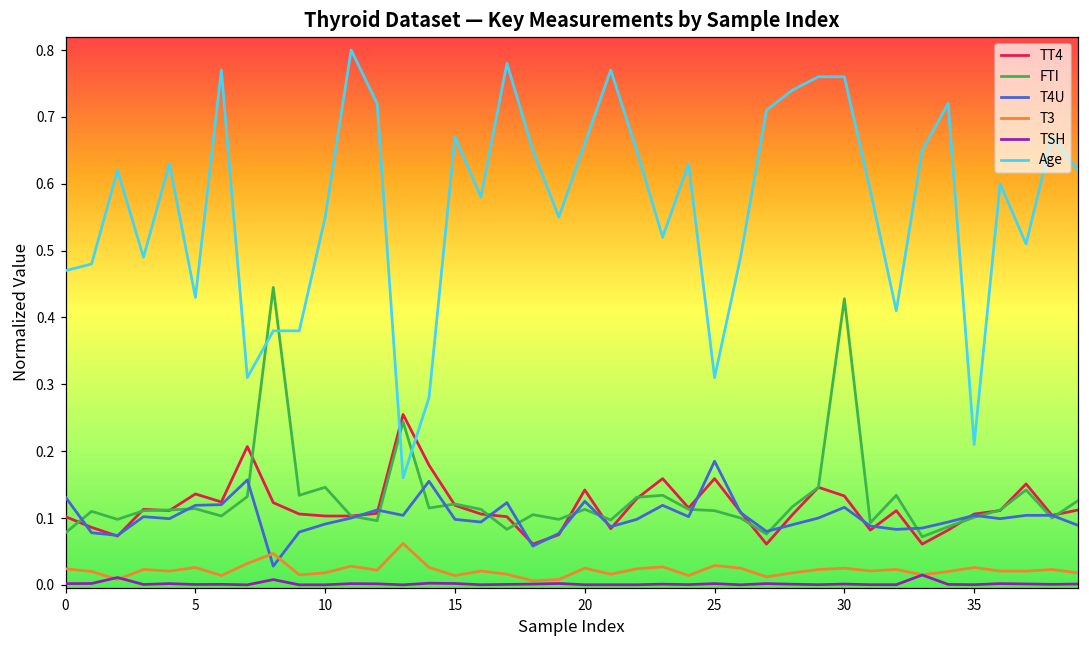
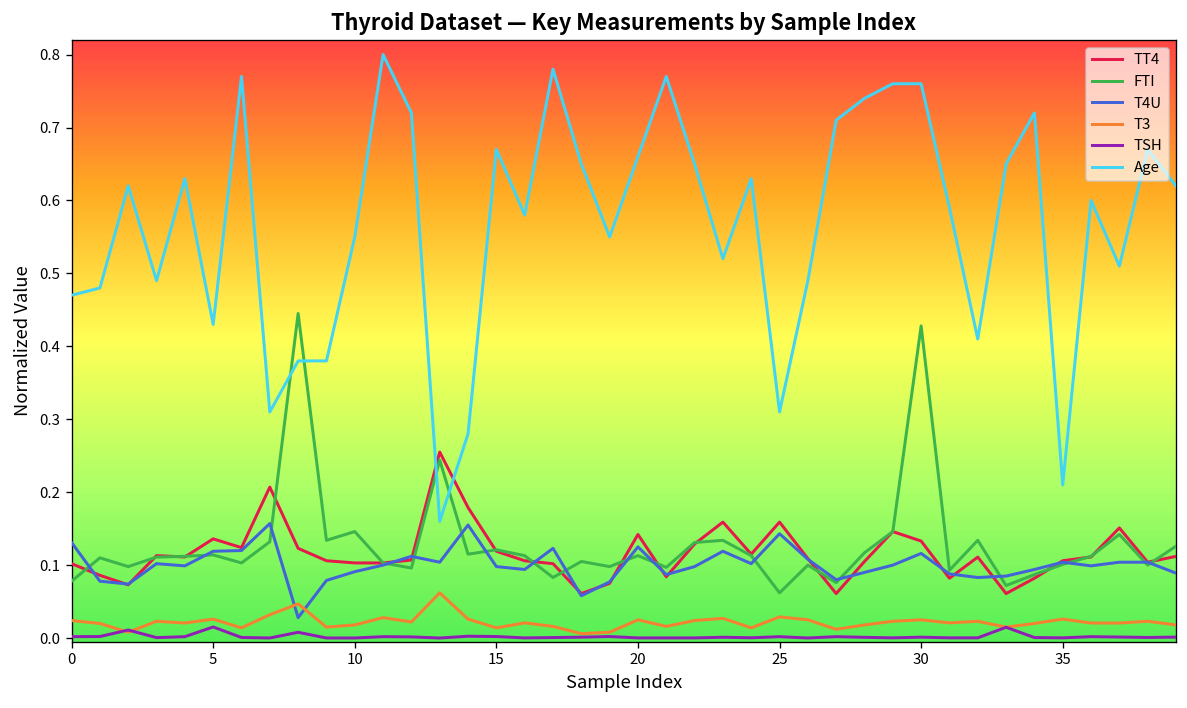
  {
    "FTI": {
      "5": 0.11,
      "10": 0.15,
      "20": 0.11,
-     "25": 0.11,
+     "25": 0.06,
      "30": 0.43
    },
    "T4U": {
      "5": 0.12,
      "10": 0.09,
      "15": 0.10,
      "20": 0.13,
-     "25": 0.19,
+     "25": 0.14,
      "30": 0.12
    },
    "TSH": {
-     "5": 0.00,
+     "5": 0.02,
      "10": 0.00,
      "15": 0.00,
      "20": 0.00,
      "25": 0.00,
      "30": 0.00,
      "35": 0.00
    },
    "Age": {
      "5": 0.43,
      "10": 0.55,
      "15": 0.67,
      "20": 0.66,
      "25": 0.31,
      "30": 0.76,
      "35": 0.21
    }
  }
